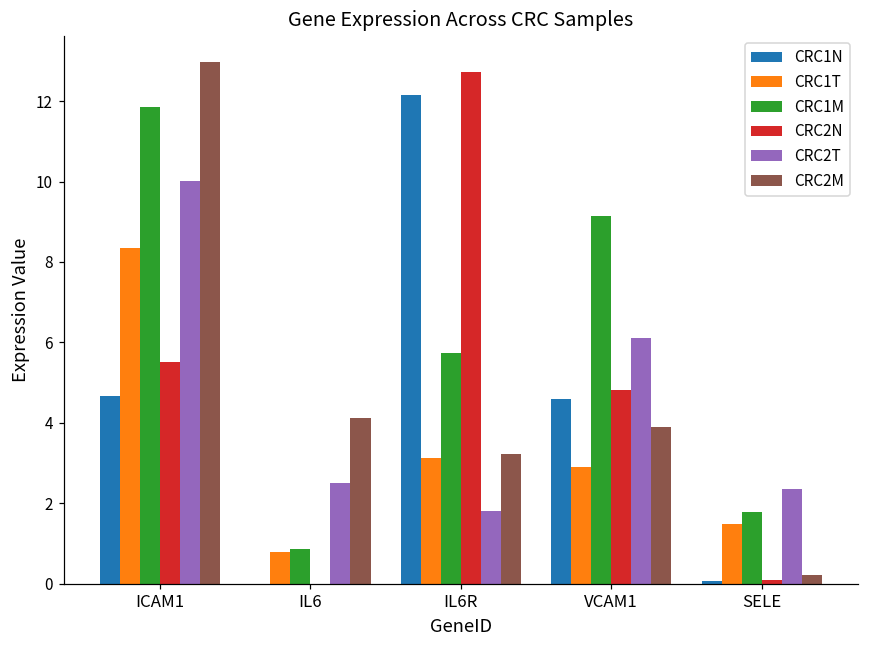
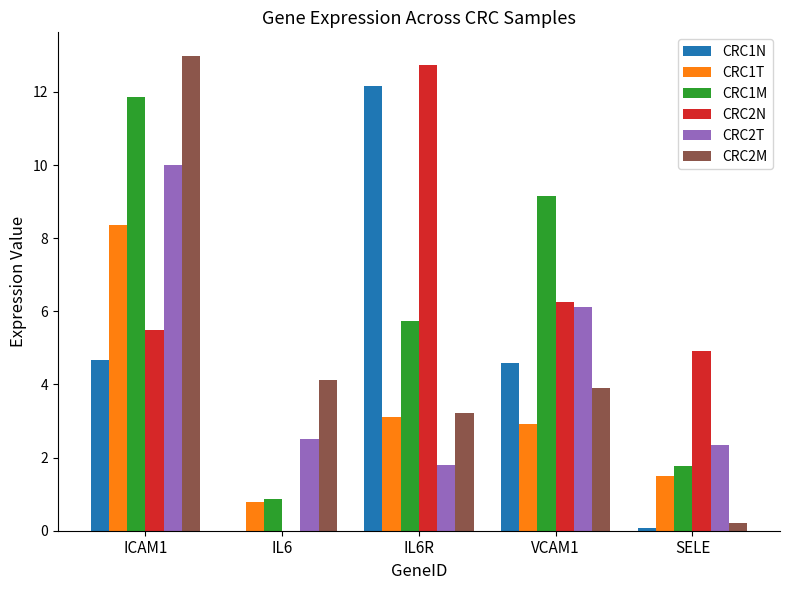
  {
    "CRC1N": {
      "ICAM1": 4.7,
      "IL6": 0.0,
      "IL6R": 12.2,
      "VCAM1": 4.6,
      "SELE": 0.1
    },
    "CRC1T": {
      "ICAM1": 8.4,
      "IL6": 0.8,
      "IL6R": 3.1,
      "VCAM1": 2.9,
      "SELE": 1.5
    },
    "CRC1M": {
      "ICAM1": 11.9,
      "IL6": 0.9,
      "IL6R": 5.7,
      "VCAM1": 9.1,
      "SELE": 1.8
    },
    "CRC2N": {
      "ICAM1": 5.5,
      "IL6": 0.0,
      "IL6R": 12.7,
-     "VCAM1": 4.8,
-     "SELE": 0.1
+     "VCAM1": 6.3,
+     "SELE": 4.9
    },
    "CRC2T": {
      "ICAM1": 10.0,
      "IL6": 2.5,
      "IL6R": 1.8,
      "VCAM1": 6.1,
      "SELE": 2.4
    },
    "CRC2M": {
      "ICAM1": 13.0,
      "IL6": 4.1,
      "IL6R": 3.2,
      "VCAM1": 3.9,
      "SELE": 0.2
    }
  }
